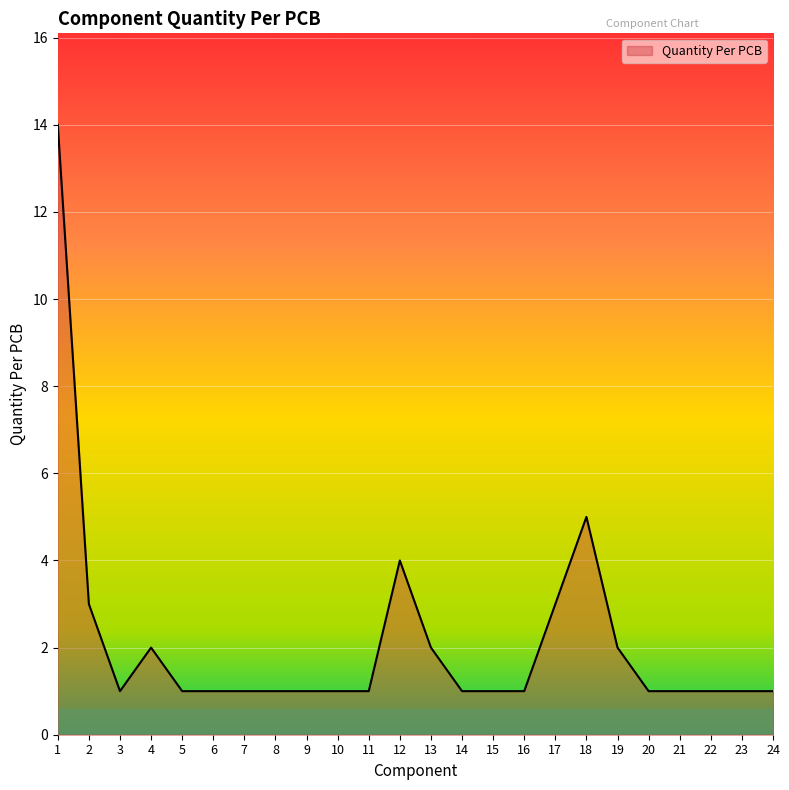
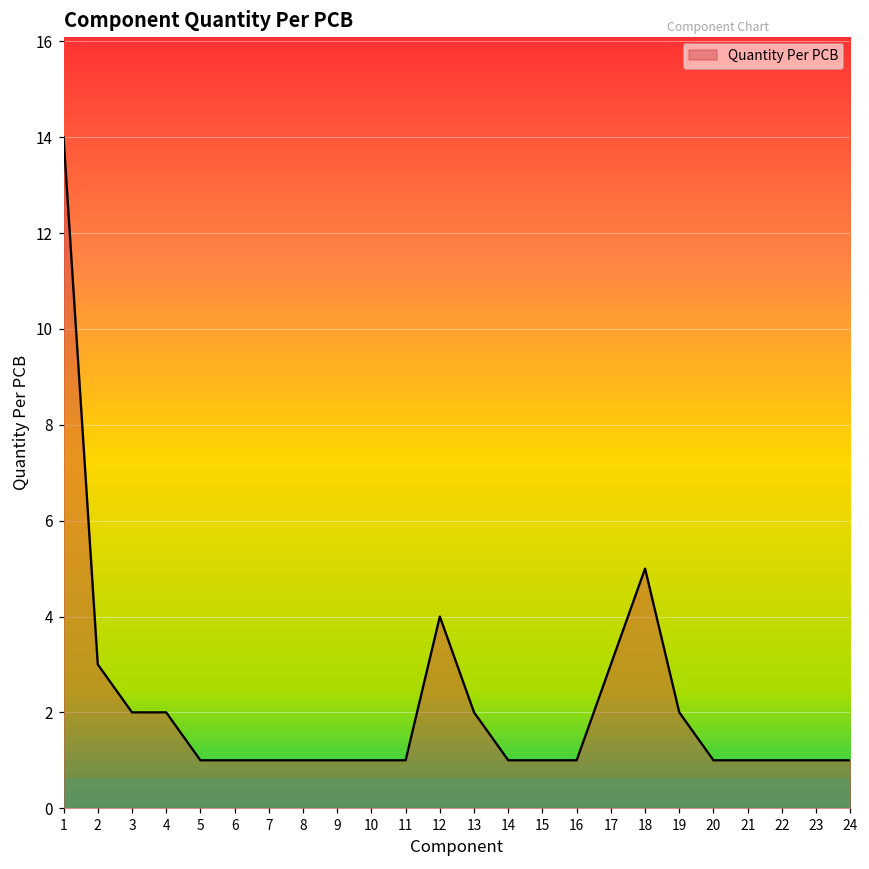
  {
    "1": 14,
    "2": 3,
-   "3": 1,
+   "3": 2,
    "4": 2,
    "5": 1,
    "6": 1,
    "7": 1,
    "8": 1,
    "9": 1,
    "10": 1,
    "11": 1,
    "12": 4,
    "13": 2,
    "14": 1,
    "15": 1,
    "16": 1,
    "17": 3,
    "18": 5,
    "19": 2,
    "20": 1,
    "21": 1,
    "22": 1,
    "23": 1,
    "24": 1
  }
